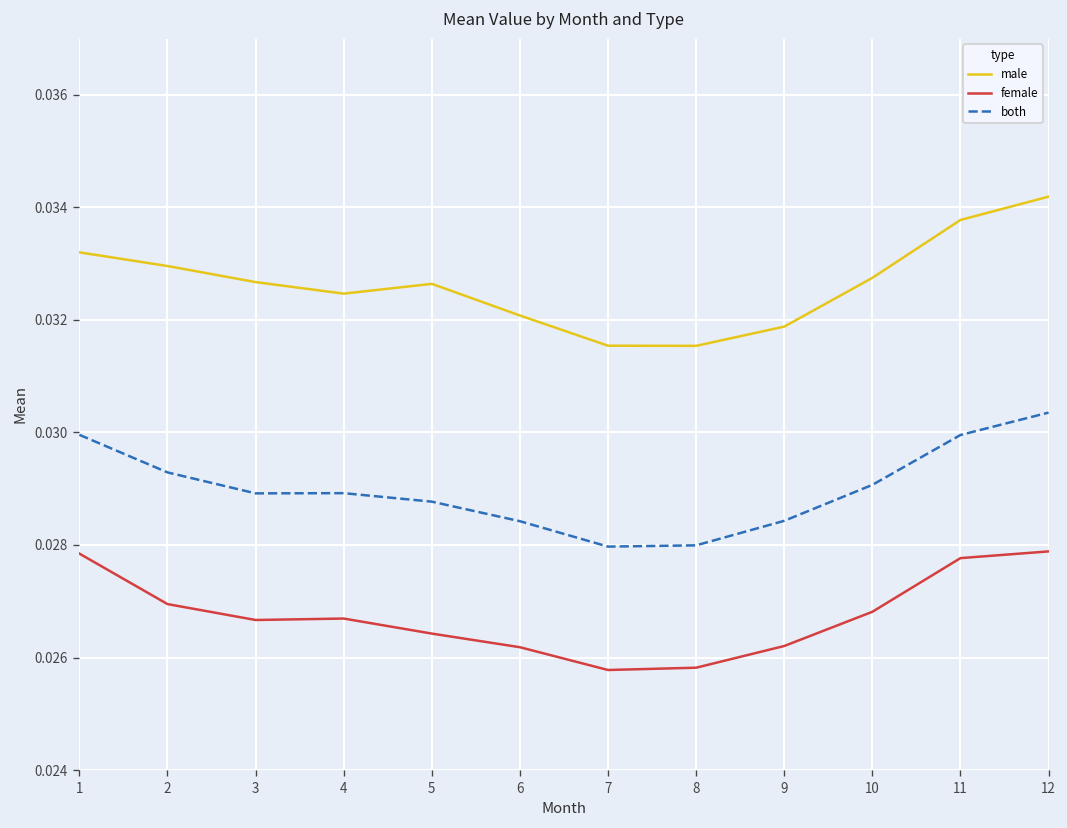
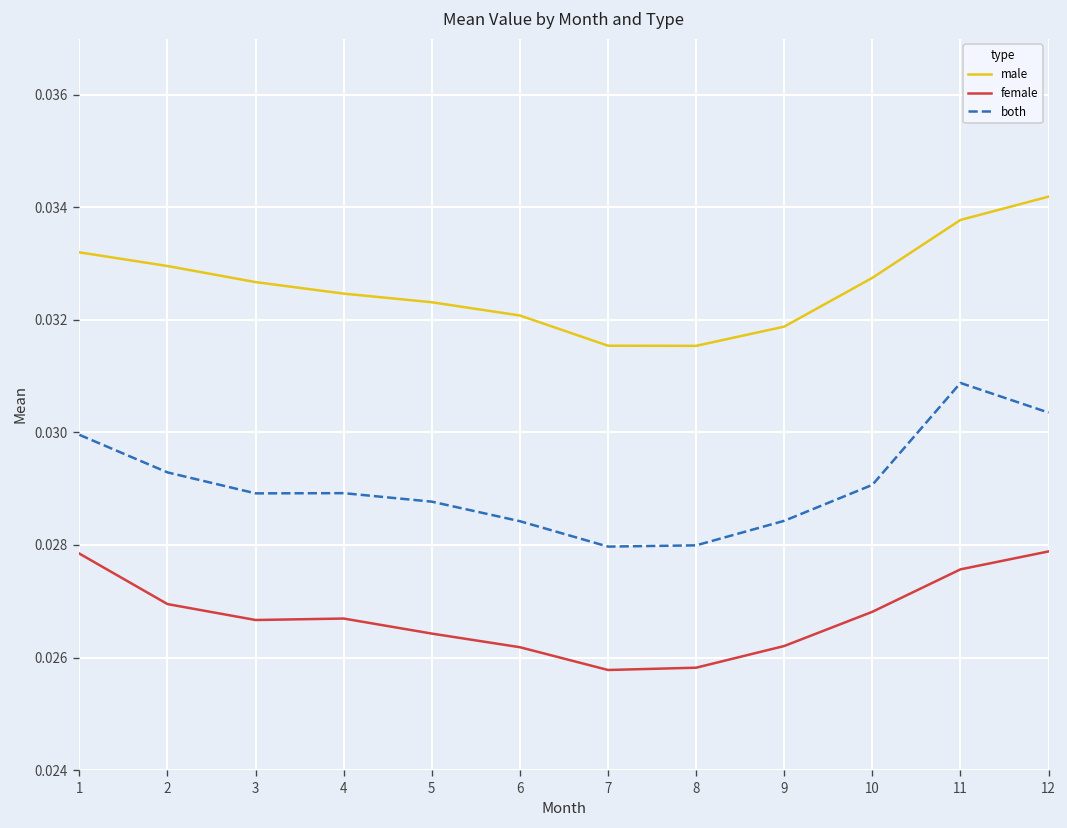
  {
    "male": {
      "1": 0.0332,
      "2": 0.0330,
      "3": 0.0327,
      "4": 0.0325,
-     "5": 0.0326,
+     "5": 0.0323,
      "6": 0.0321,
      "7": 0.0315,
      "8": 0.0315,
      "9": 0.0319,
      "10": 0.0327,
      "11": 0.0338,
      "12": 0.0342
    },
    "female": {
      "1": 0.0278,
      "2": 0.0269,
      "3": 0.0267,
      "4": 0.0267,
      "5": 0.0264,
      "6": 0.0262,
      "7": 0.0258,
      "8": 0.0258,
      "9": 0.0262,
      "10": 0.0268,
-     "11": 0.0278,
+     "11": 0.0276,
      "12": 0.0279
    },
    "both": {
      "1": 0.0300,
      "2": 0.0293,
      "3": 0.0289,
      "4": 0.0289,
      "5": 0.0288,
      "6": 0.0284,
      "7": 0.0280,
      "8": 0.0280,
      "9": 0.0284,
      "10": 0.0291,
-     "11": 0.0300,
+     "11": 0.0309,
      "12": 0.0304
    }
  }
